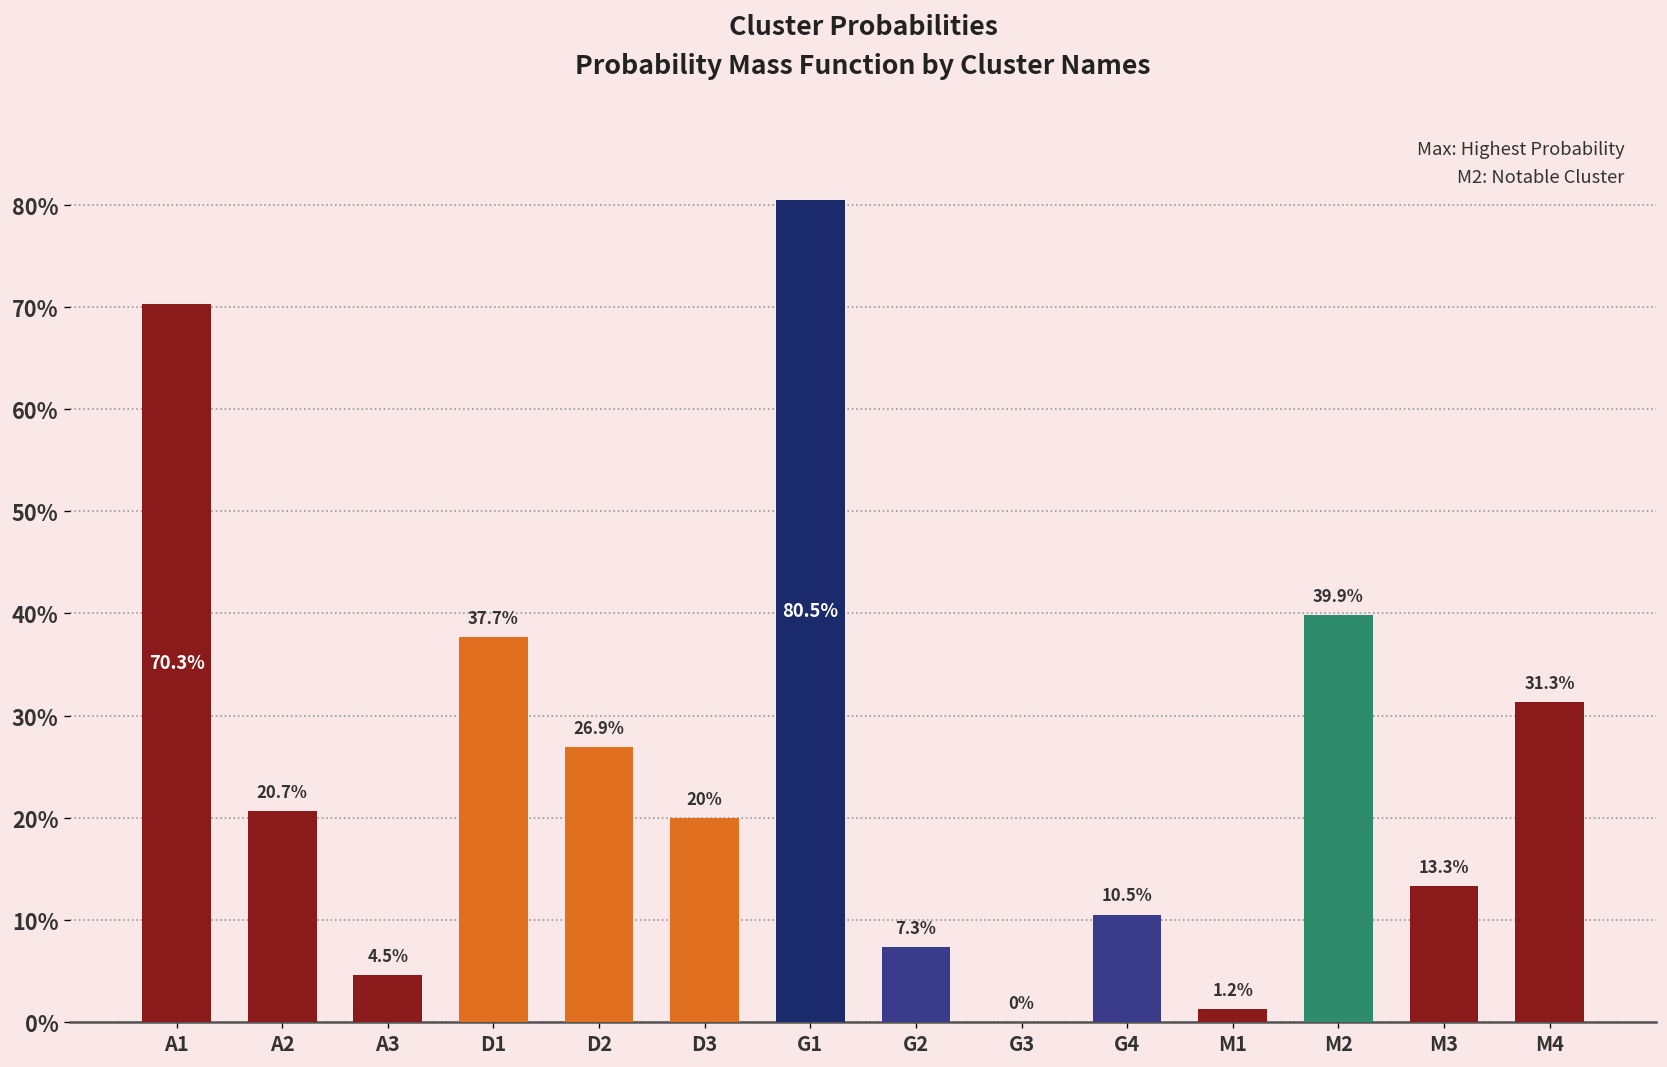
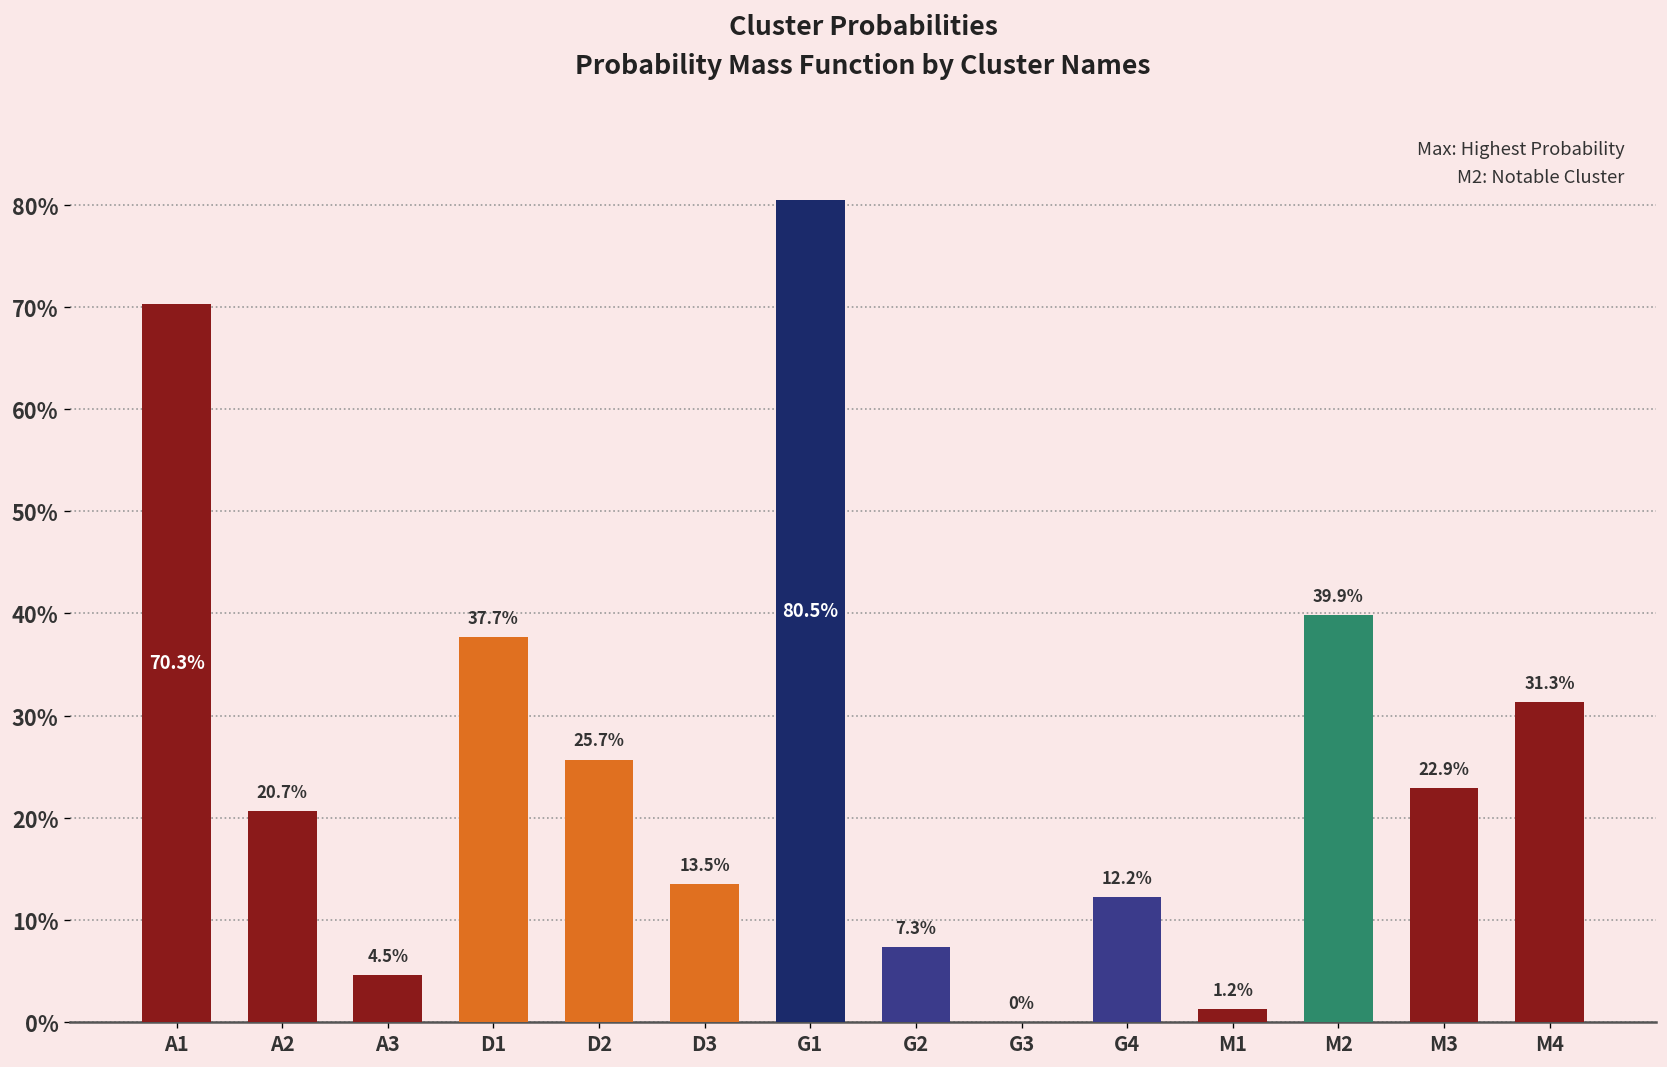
  {
    "A1": "70.3%",
    "A2": "20.7%",
    "A3": "4.5%",
    "D1": "37.7%",
-   "D2": "26.9%",
-   "D3": "20%",
+   "D2": "25.7%",
+   "D3": "13.5%",
    "G1": "80.5%",
    "G2": "7.3%",
    "G3": "0%",
-   "G4": "10.5%",
+   "G4": "12.2%",
    "M1": "1.2%",
    "M2": "39.9%",
-   "M3": "13.3%",
+   "M3": "22.9%",
    "M4": "31.3%"
  }
